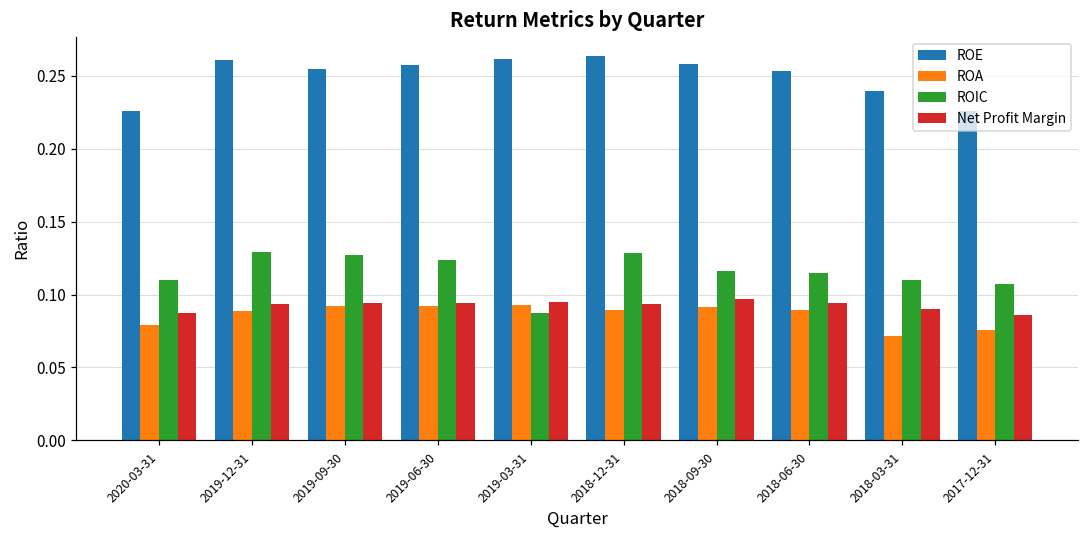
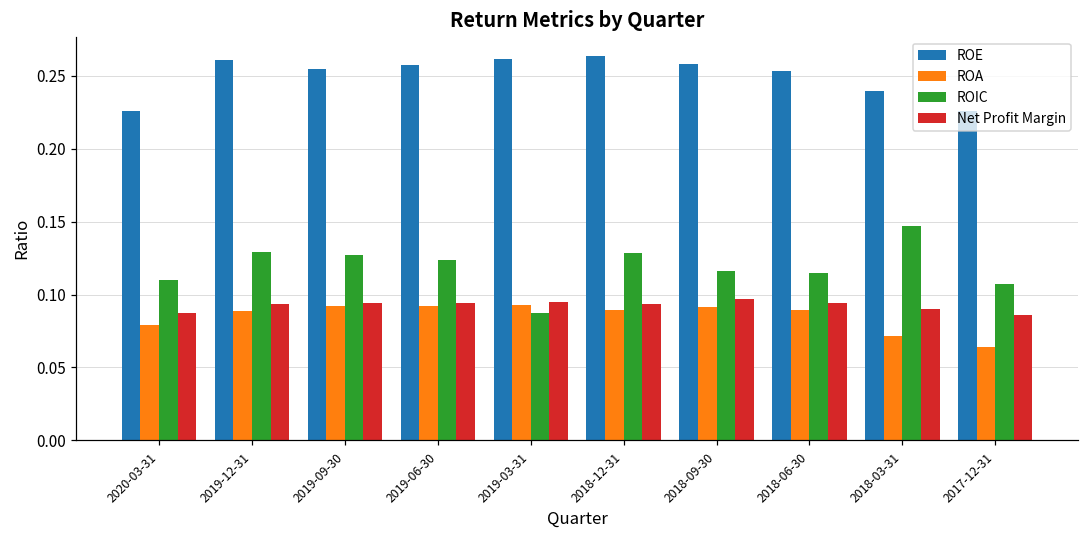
  {
    "ROE": {
      "2020-03-31": 0.226,
      "2019-12-31": 0.261,
      "2019-09-30": 0.255,
      "2019-06-30": 0.258,
      "2019-03-31": 0.262,
      "2018-12-31": 0.264,
      "2018-09-30": 0.258,
      "2018-06-30": 0.254,
      "2018-03-31": 0.240
    },
    "ROA": {
      "2020-03-31": 0.079,
      "2019-12-31": 0.089,
      "2019-09-30": 0.092,
      "2019-06-30": 0.092,
      "2019-03-31": 0.093,
      "2018-12-31": 0.090,
      "2018-09-30": 0.092,
      "2018-06-30": 0.089,
      "2018-03-31": 0.072,
-     "2017-12-31": 0.076
+     "2017-12-31": 0.064
    },
    "ROIC": {
      "2020-03-31": 0.110,
      "2019-12-31": 0.129,
      "2019-09-30": 0.127,
      "2019-06-30": 0.124,
      "2019-03-31": 0.087,
      "2018-12-31": 0.128,
      "2018-09-30": 0.116,
      "2018-06-30": 0.115,
-     "2018-03-31": 0.110,
+     "2018-03-31": 0.147,
      "2017-12-31": 0.107
    },
    "Net Profit Margin": {
      "2020-03-31": 0.087,
      "2019-12-31": 0.093,
      "2019-09-30": 0.095,
      "2019-06-30": 0.094,
      "2019-03-31": 0.095,
      "2018-12-31": 0.093,
      "2018-09-30": 0.097,
      "2018-06-30": 0.094,
      "2018-03-31": 0.090,
      "2017-12-31": 0.086
    }
  }
